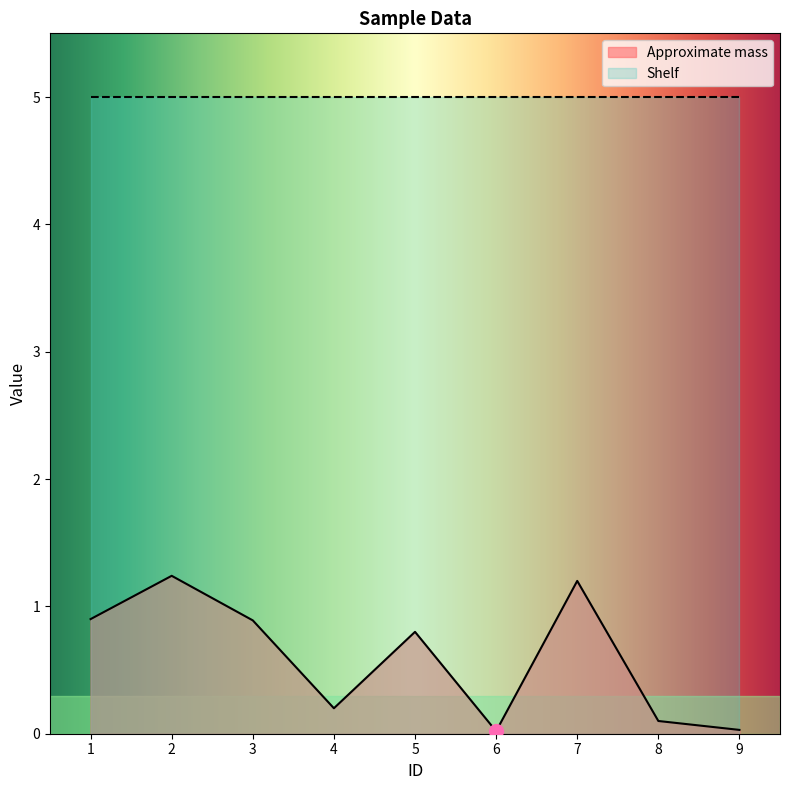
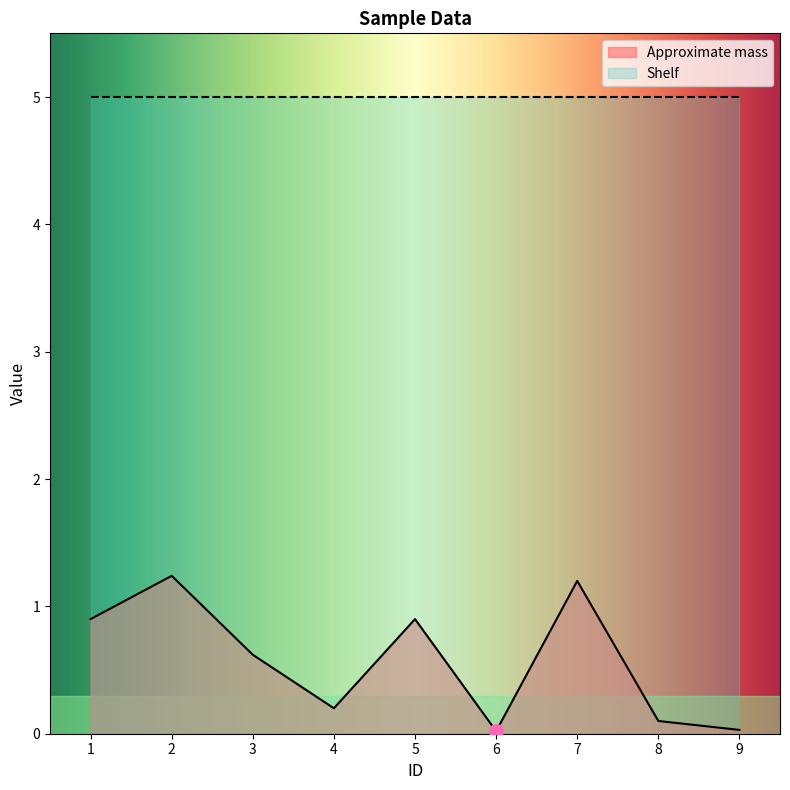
  {
    "Approximate mass": {
      "1": 0.90,
      "2": 1.24,
-     "3": 0.89,
-     "5": 0.8,
+     "3": 0.62,
+     "5": 0.9,
      "7": 1.20
    },
    "Shelf": {
      "1": 5.00,
      "2": 5.00,
      "3": 5.00,
      "4": 5.00,
      "5": 5.00,
      "6": 5.00,
      "7": 5.00,
      "8": 5.00,
      "9": 5.00
    }
  }
